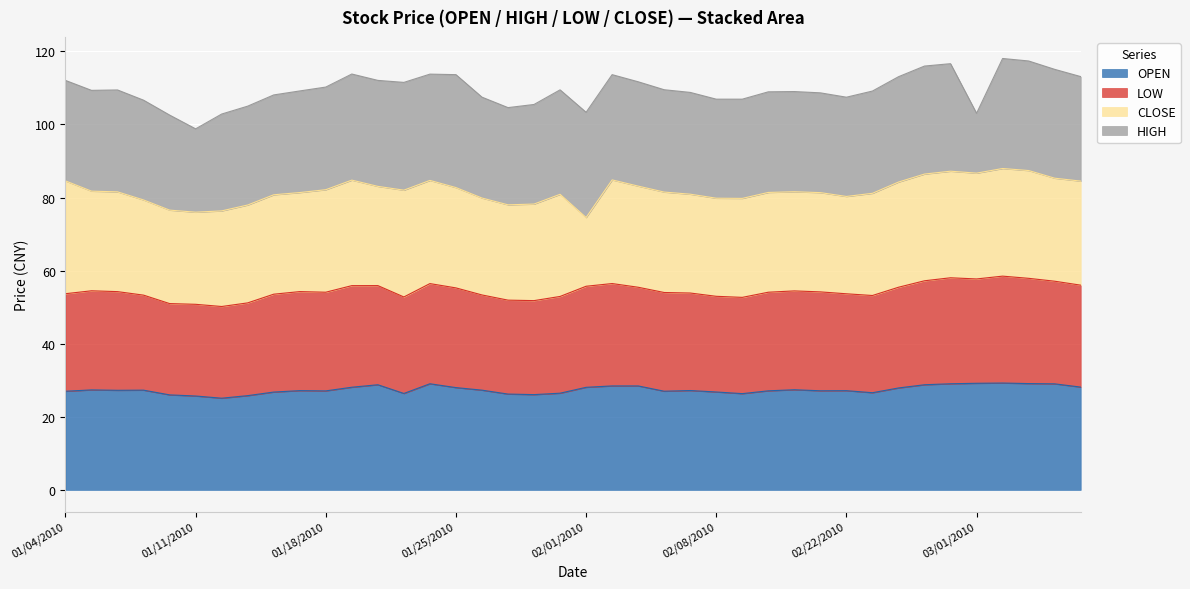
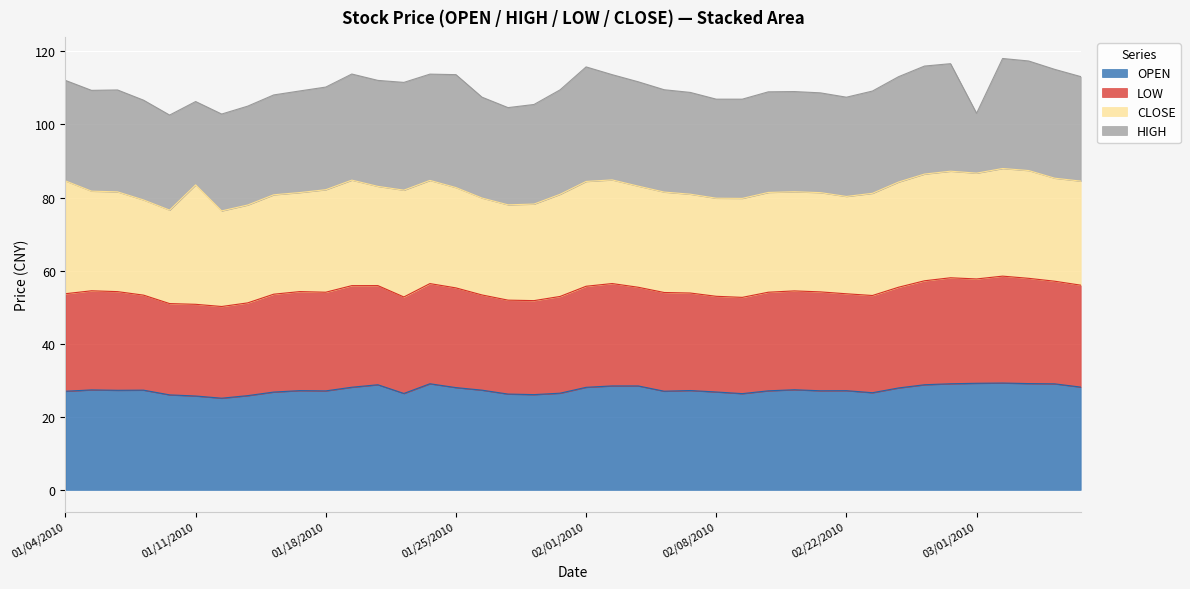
  {
    "OPEN": {
      "01/04/2010": 27,
      "01/11/2010": 26,
      "01/18/2010": 27,
      "01/25/2010": 28,
      "02/01/2010": 28,
      "02/08/2010": 27,
      "02/22/2010": 27,
      "03/01/2010": 29
    },
    "LOW": {
      "01/04/2010": 27,
      "01/11/2010": 25,
      "01/18/2010": 27,
      "01/25/2010": 27,
      "02/01/2010": 28,
      "02/08/2010": 26,
      "02/22/2010": 27,
      "03/01/2010": 29
    },
    "CLOSE": {
      "01/04/2010": 31,
-     "01/11/2010": 25,
+     "01/11/2010": 33,
      "01/18/2010": 28,
      "01/25/2010": 27,
-     "02/01/2010": 19,
+     "02/01/2010": 29,
      "02/08/2010": 27,
      "02/22/2010": 27,
      "03/01/2010": 29
    },
    "HIGH": {
      "01/04/2010": 28,
      "01/11/2010": 23,
      "01/18/2010": 28,
      "01/25/2010": 31,
-     "02/01/2010": 29,
+     "02/01/2010": 31,
      "02/08/2010": 27,
      "02/22/2010": 27,
      "03/01/2010": 16
    }
  }
